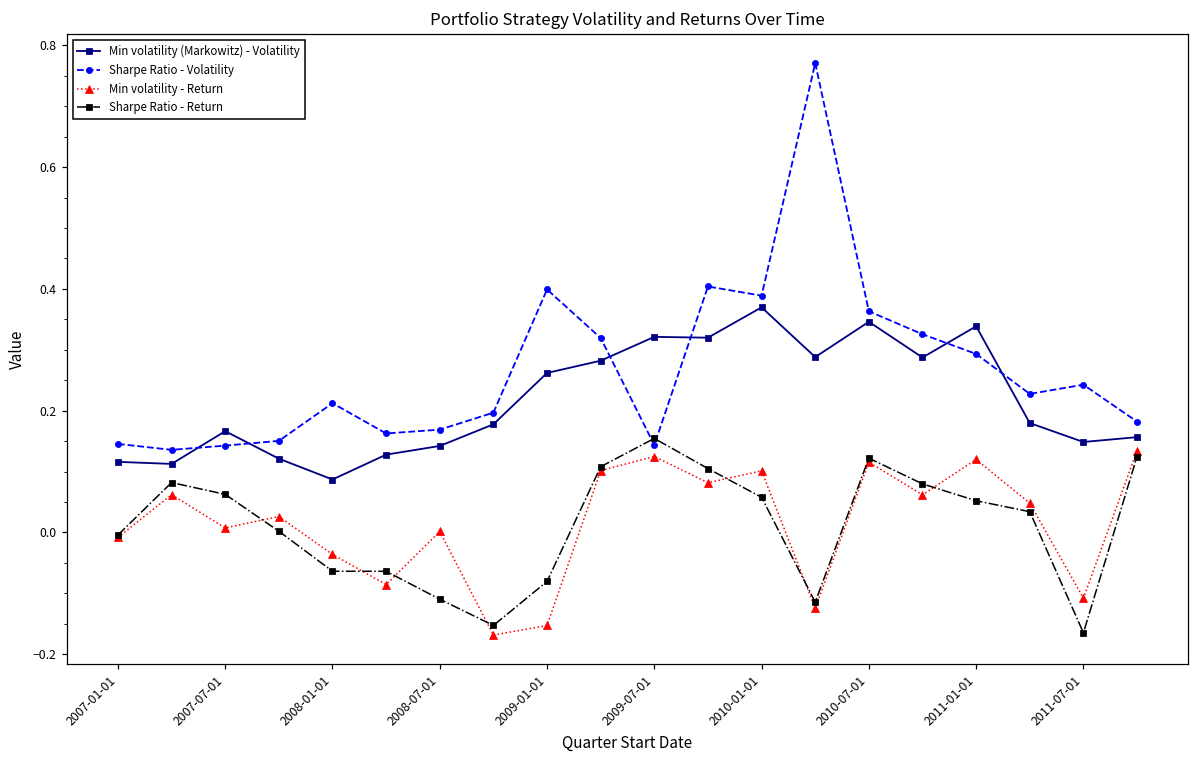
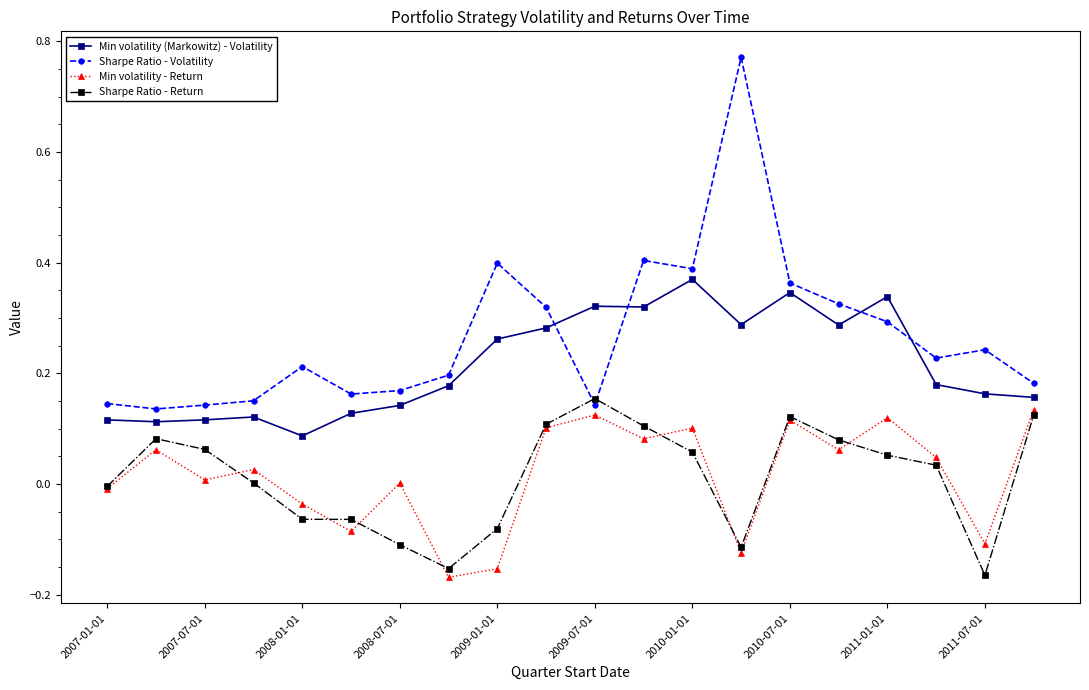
  {
    "Min volatility (Markowitz) - Volatility": {
      "2007-01-01": 0.12,
-     "2007-07-01": 0.17,
+     "2007-07-01": 0.12,
      "2008-01-01": 0.09,
      "2008-07-01": 0.14,
      "2009-01-01": 0.26,
      "2009-07-01": 0.32,
      "2010-01-01": 0.37,
      "2010-07-01": 0.35,
      "2011-01-01": 0.34,
-     "2011-07-01": 0.15
+     "2011-07-01": 0.16
    },
    "Sharpe Ratio - Volatility": {
      "2007-01-01": 0.15,
      "2007-07-01": 0.14,
      "2008-01-01": 0.21,
      "2008-07-01": 0.17,
      "2009-01-01": 0.40,
      "2009-07-01": 0.14,
      "2010-01-01": 0.39,
      "2010-07-01": 0.36,
      "2011-01-01": 0.29,
      "2011-07-01": 0.24
    },
    "Min volatility - Return": {
      "2007-07-01": 0.01,
      "2008-01-01": -0.04,
      "2008-07-01": 0.00,
      "2009-01-01": -0.15,
      "2009-07-01": 0.12,
      "2010-01-01": 0.10,
      "2010-07-01": 0.12,
      "2011-01-01": 0.12,
      "2011-07-01": -0.11
    },
    "Sharpe Ratio - Return": {
      "2007-07-01": 0.06,
      "2008-01-01": -0.06,
      "2008-07-01": -0.11,
      "2009-01-01": -0.08,
      "2009-07-01": 0.15,
      "2010-01-01": 0.06,
      "2010-07-01": 0.12,
      "2011-01-01": 0.05,
      "2011-07-01": -0.16
    }
  }
